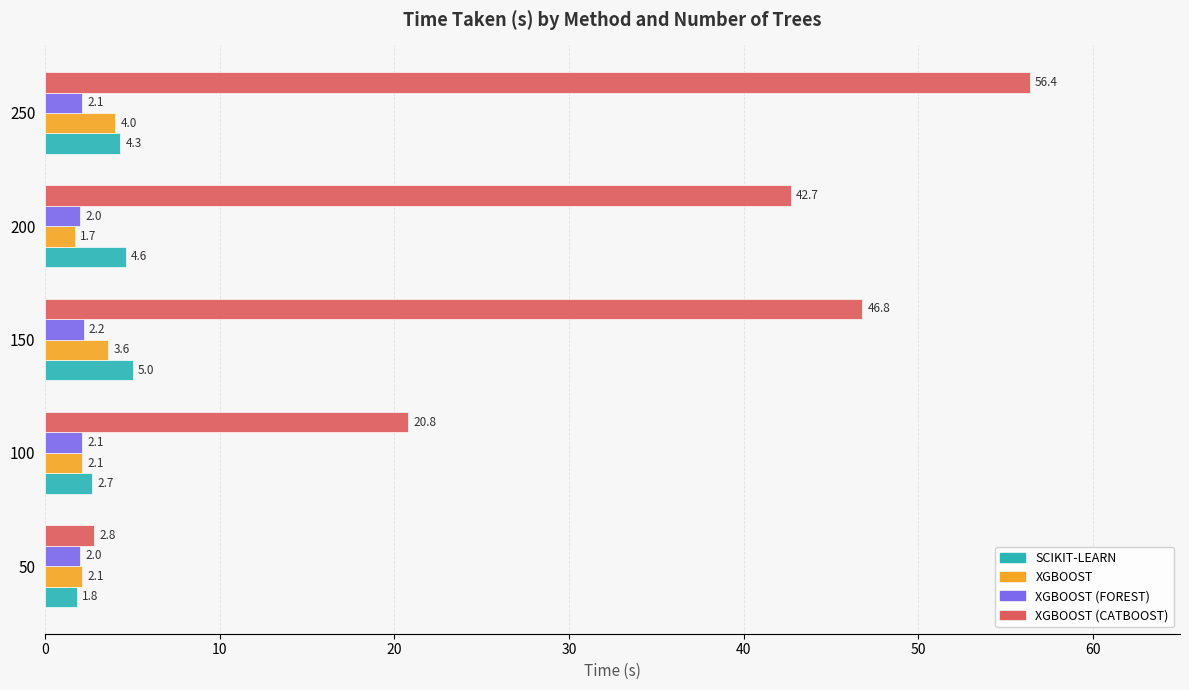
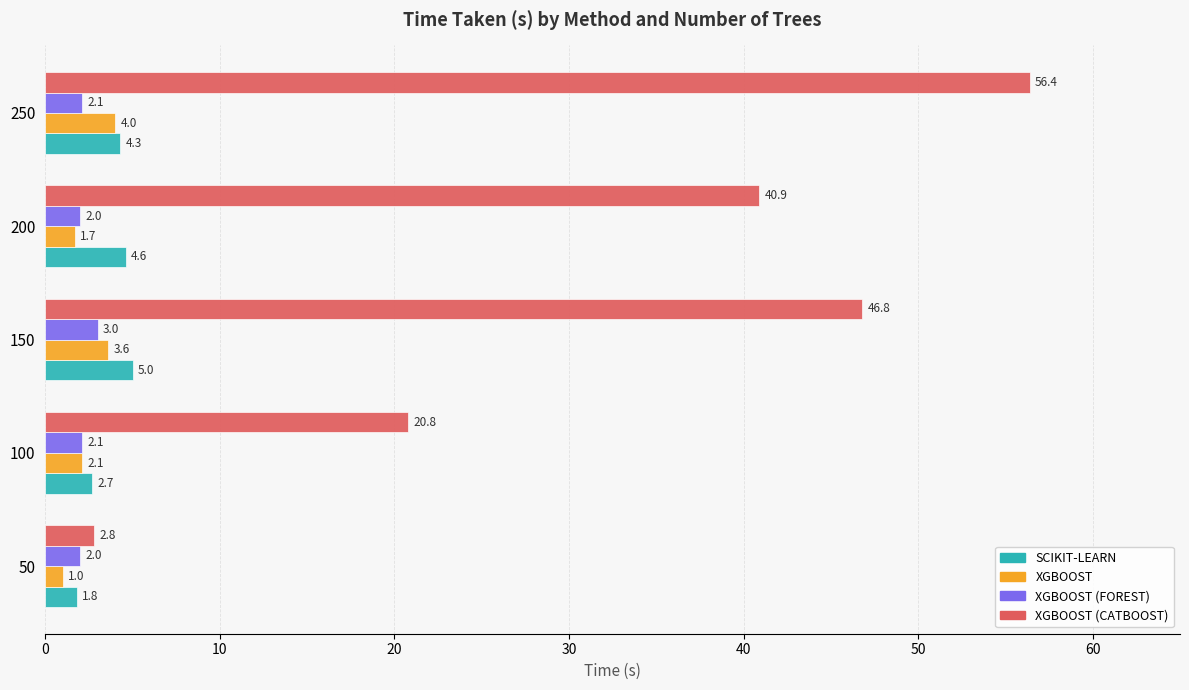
  {
    "SCIKIT-LEARN": {
      "250": 4.3,
      "200": 4.6,
      "150": 5.0,
      "100": 2.7,
      "50": 1.8
    },
    "XGBOOST": {
      "250": 4.0,
      "200": 1.7,
      "150": 3.6,
      "100": 2.1,
-     "50": 2.1
+     "50": 1.0
    },
    "XGBOOST (FOREST)": {
      "250": 2.1,
      "200": 2.0,
-     "150": 2.2,
+     "150": 3.0,
      "100": 2.1,
      "50": 2.0
    },
    "XGBOOST (CATBOOST)": {
      "250": 56.4,
-     "200": 42.7,
+     "200": 40.9,
      "150": 46.8,
      "100": 20.8,
      "50": 2.8
    }
  }
